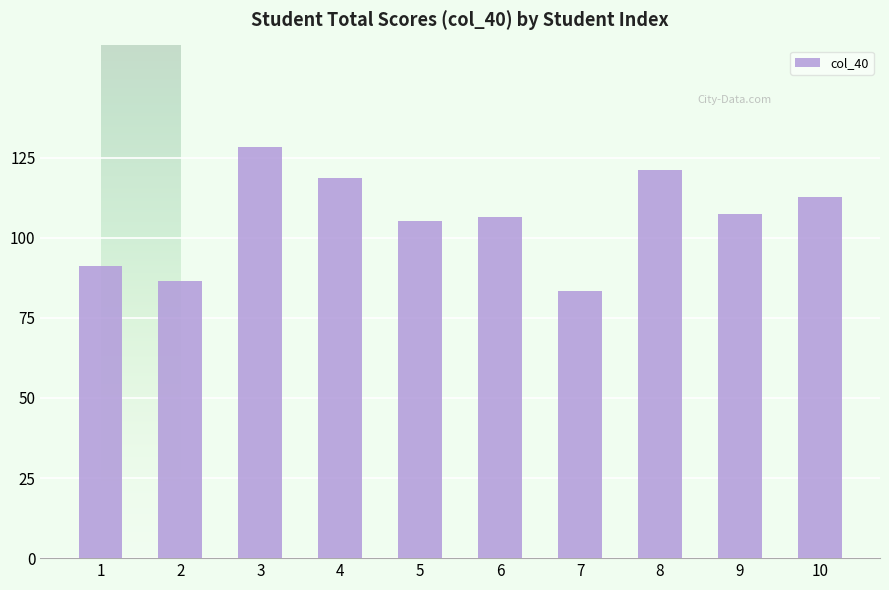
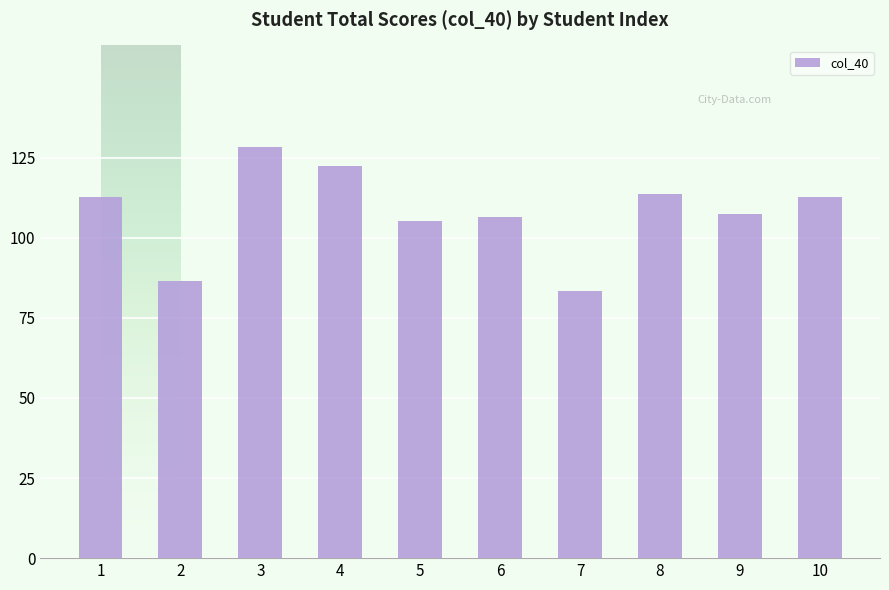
  {
-   "1": 91,
+   "1": 113,
    "2": 87,
    "3": 128,
-   "4": 119,
+   "4": 122,
    "5": 105,
    "6": 106,
    "7": 83,
-   "8": 121,
+   "8": 114,
    "9": 107,
    "10": 113
  }
